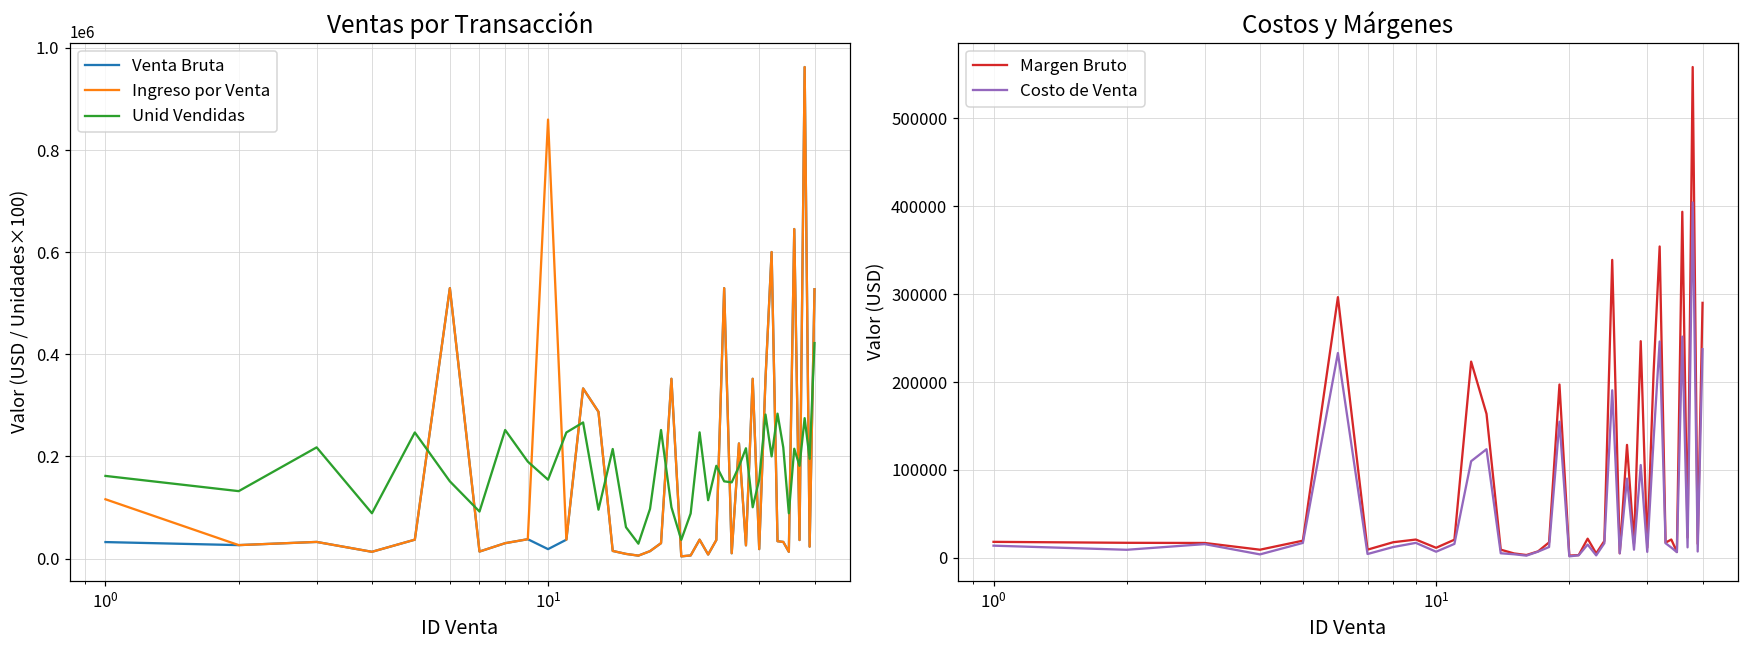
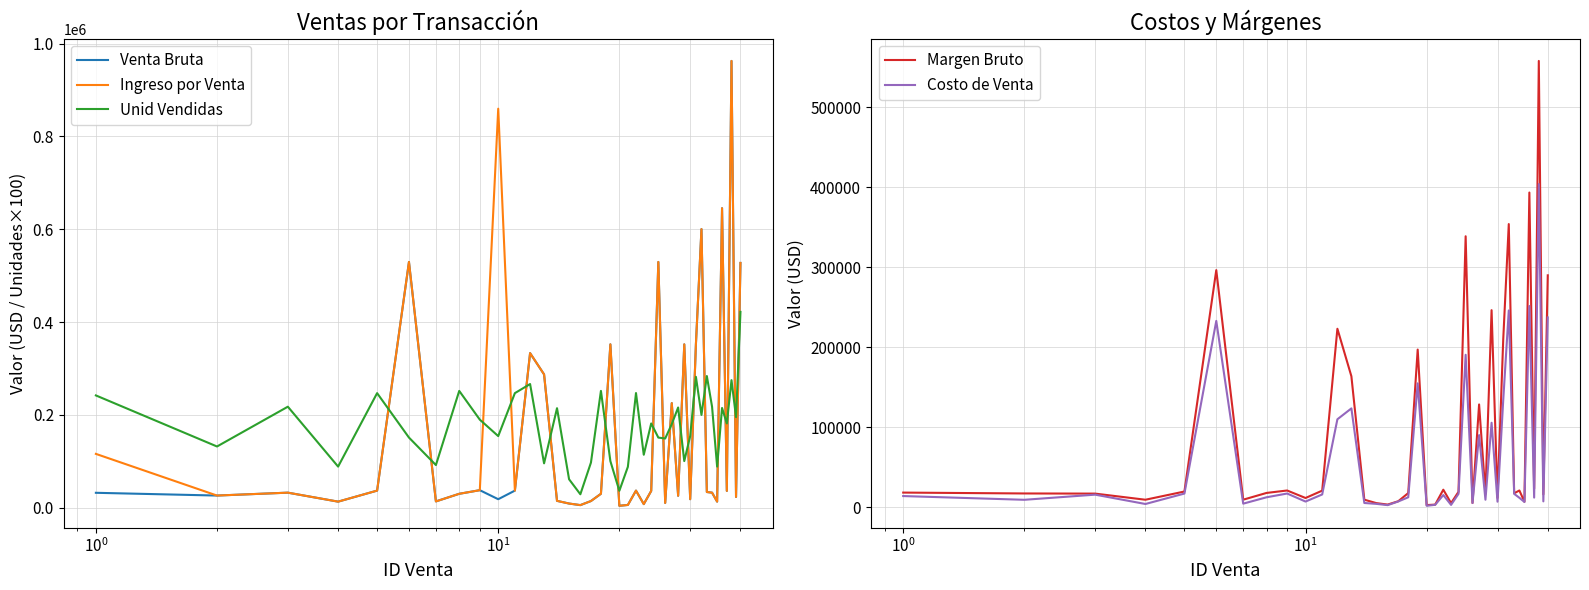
  {
    "Ventas por Transacción": {
      "Venta Bruta": {
        "10^0": 30000,
        "10^1": 20000
      },
      "Ingreso por Venta": {
        "10^0": 120000,
        "10^1": 860000
      },
      "Unid Vendidas": {
-       "10^0": 160000,
+       "10^0": 240000,
        "10^1": 150000
      }
    },
    "Costos y Márgenes": {
      "Margen Bruto": {
        "10^0": 20000,
        "10^1": 10000
      },
      "Costo de Venta": {
        "10^0": 10000,
        "10^1": 10000
      }
    }
  }
